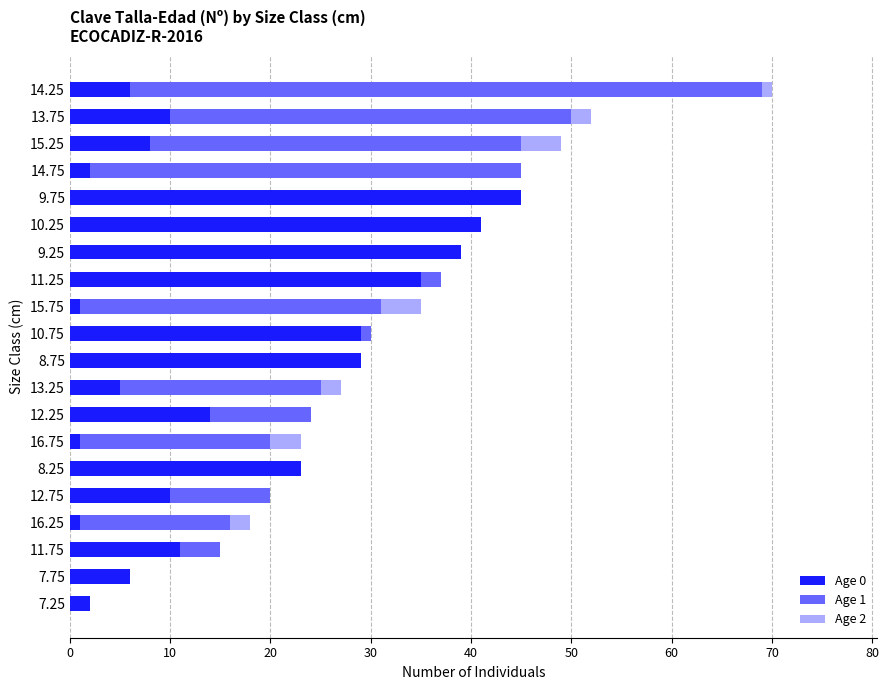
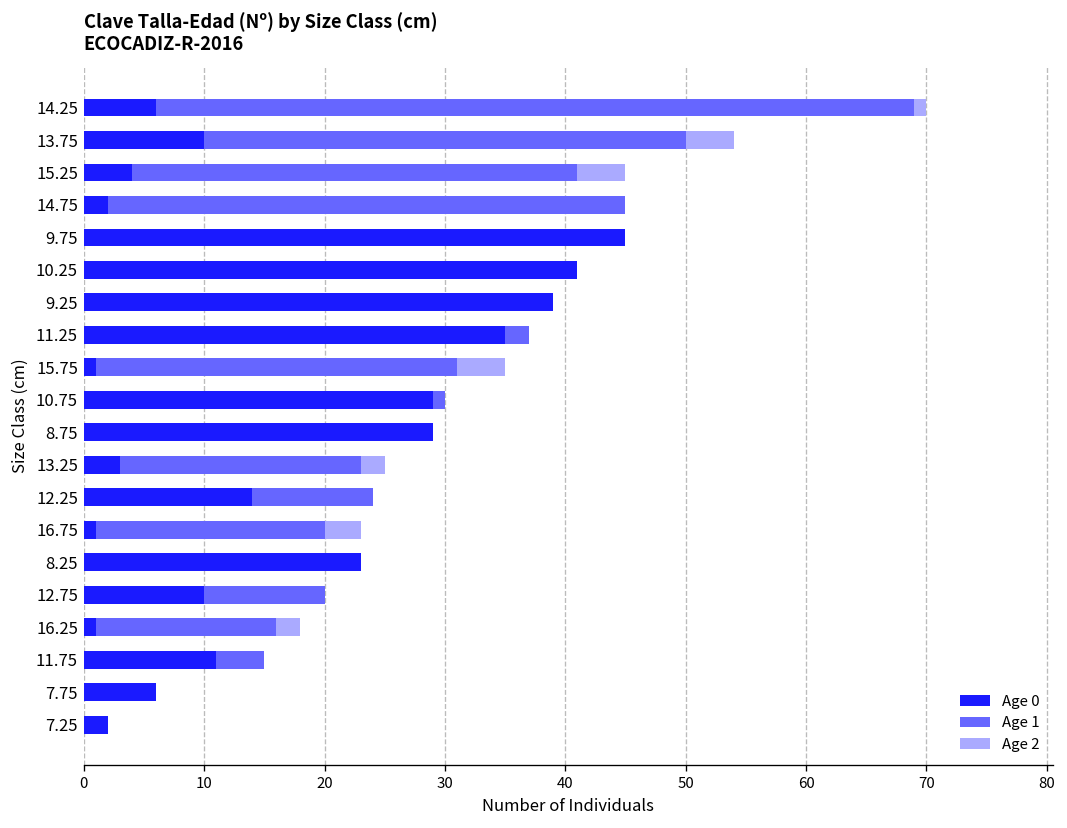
  {
    "Age 0": {
      "14.25": 6,
      "13.75": 10,
-     "15.25": 8,
+     "15.25": 4,
      "14.75": 2,
      "9.75": 45,
      "10.25": 41,
      "9.25": 39,
      "11.25": 35,
      "15.75": 1,
      "10.75": 29,
      "8.75": 29,
-     "13.25": 5,
+     "13.25": 3,
      "12.25": 14,
      "16.75": 1,
      "8.25": 23,
      "12.75": 10,
      "16.25": 1,
      "11.75": 11,
      "7.75": 6,
      "7.25": 2
    },
    "Age 1": {
      "14.25": 63,
      "13.75": 40,
      "15.25": 37,
      "14.75": 43,
      "9.75": 0,
      "10.25": 0,
      "9.25": 0,
      "11.25": 2,
      "15.75": 30,
      "10.75": 1,
      "8.75": 0,
      "13.25": 20,
      "12.25": 10,
      "16.75": 19,
      "8.25": 0,
      "12.75": 10,
      "16.25": 15,
      "11.75": 4,
      "7.75": 0,
      "7.25": 0
    },
    "Age 2": {
      "14.25": 1,
-     "13.75": 2,
+     "13.75": 4,
      "15.25": 4,
      "14.75": 0,
      "9.75": 0,
      "10.25": 0,
      "9.25": 0,
      "11.25": 0,
      "15.75": 4,
      "10.75": 0,
      "8.75": 0,
      "13.25": 2,
      "12.25": 0,
      "16.75": 3,
      "8.25": 0,
      "12.75": 0,
      "16.25": 2,
      "11.75": 0,
      "7.75": 0,
      "7.25": 0
    }
  }
